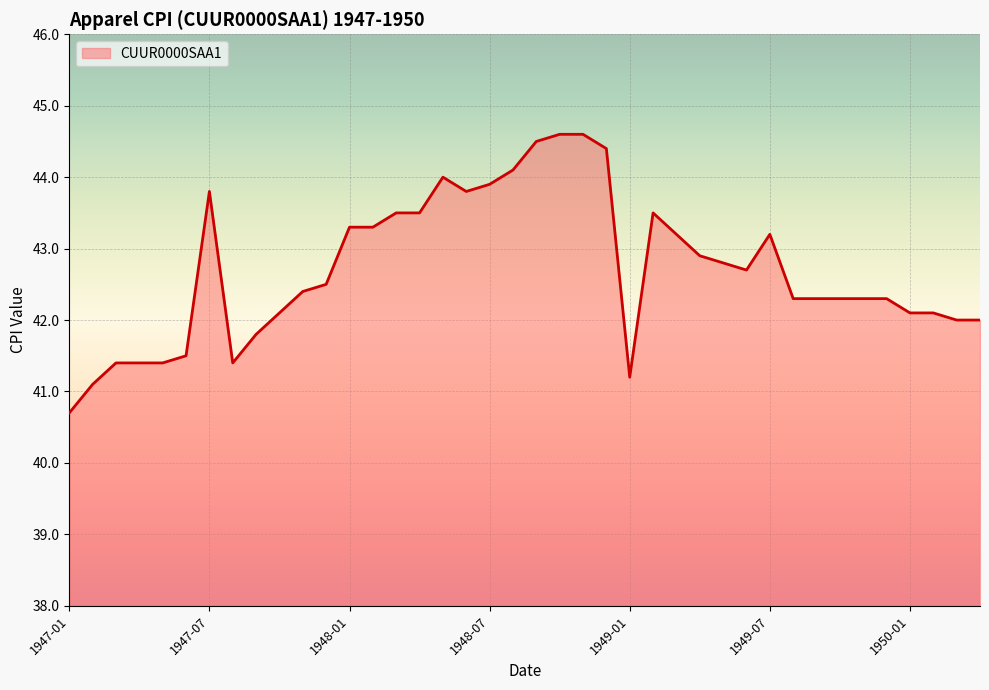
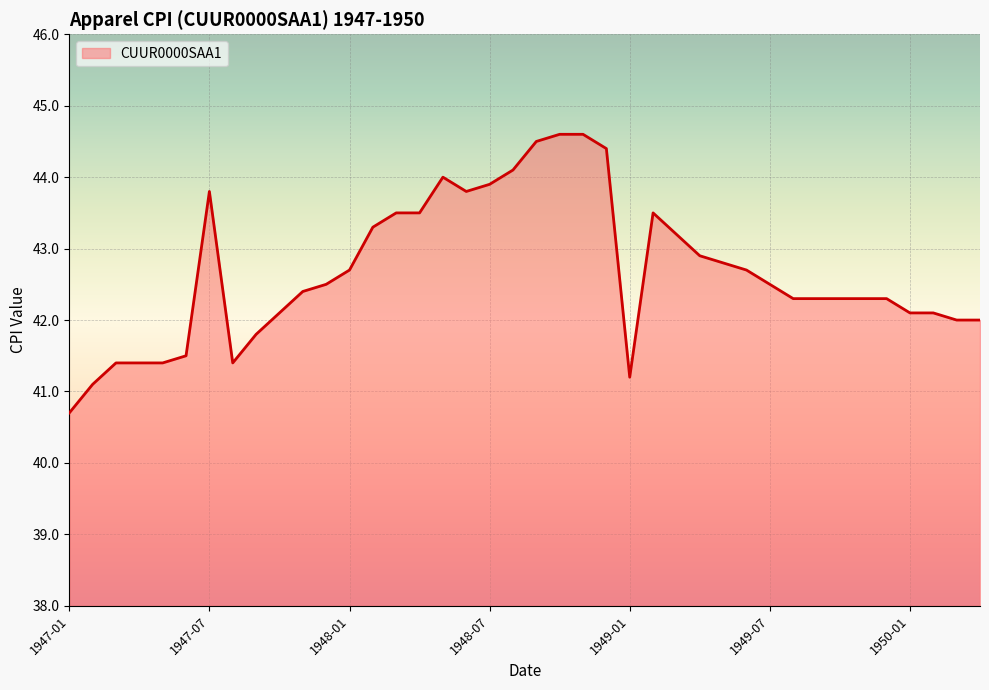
  {
    "1947-01": 40.7,
    "1947-07": 43.8,
-   "1948-01": 43.3,
+   "1948-01": 42.7,
    "1948-07": 43.9,
    "1949-01": 41.2,
-   "1949-07": 43.2,
+   "1949-07": 42.5,
    "1950-01": 42.1
  }
